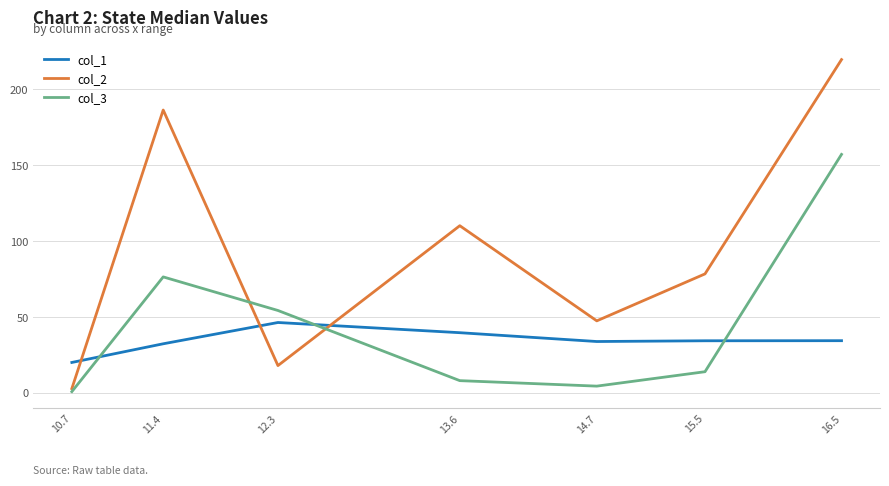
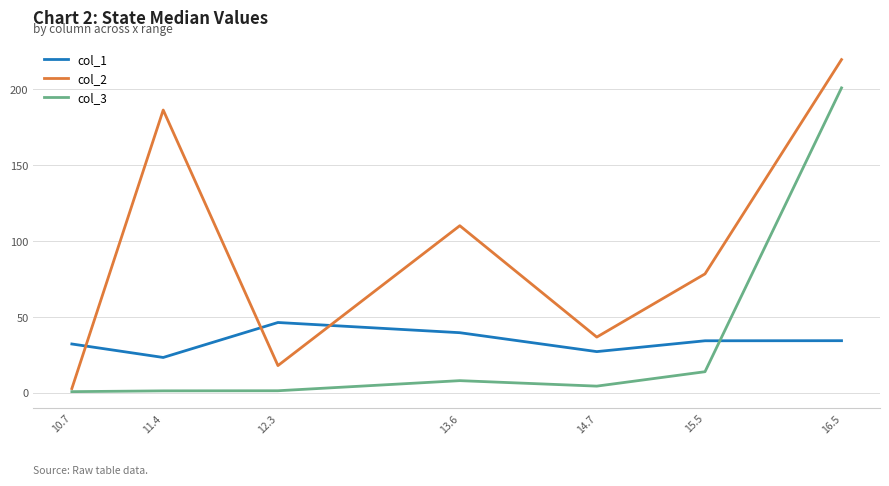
  {
    "col_1": {
-     "10.7": 20,
-     "11.4": 32,
+     "10.7": 32,
+     "11.4": 23,
      "12.3": 46,
      "13.6": 40,
-     "14.7": 34,
+     "14.7": 27,
      "15.5": 34,
      "16.5": 34
    },
    "col_2": {
      "10.7": 3,
      "11.4": 186,
      "12.3": 18,
      "13.6": 110,
-     "14.7": 48,
+     "14.7": 37,
      "15.5": 78,
      "16.5": 220
    },
    "col_3": {
      "10.7": 1,
-     "11.4": 76,
-     "12.3": 54,
+     "11.4": 1,
+     "12.3": 1,
      "13.6": 8,
      "14.7": 5,
      "15.5": 14,
-     "16.5": 157
+     "16.5": 201
    }
  }
